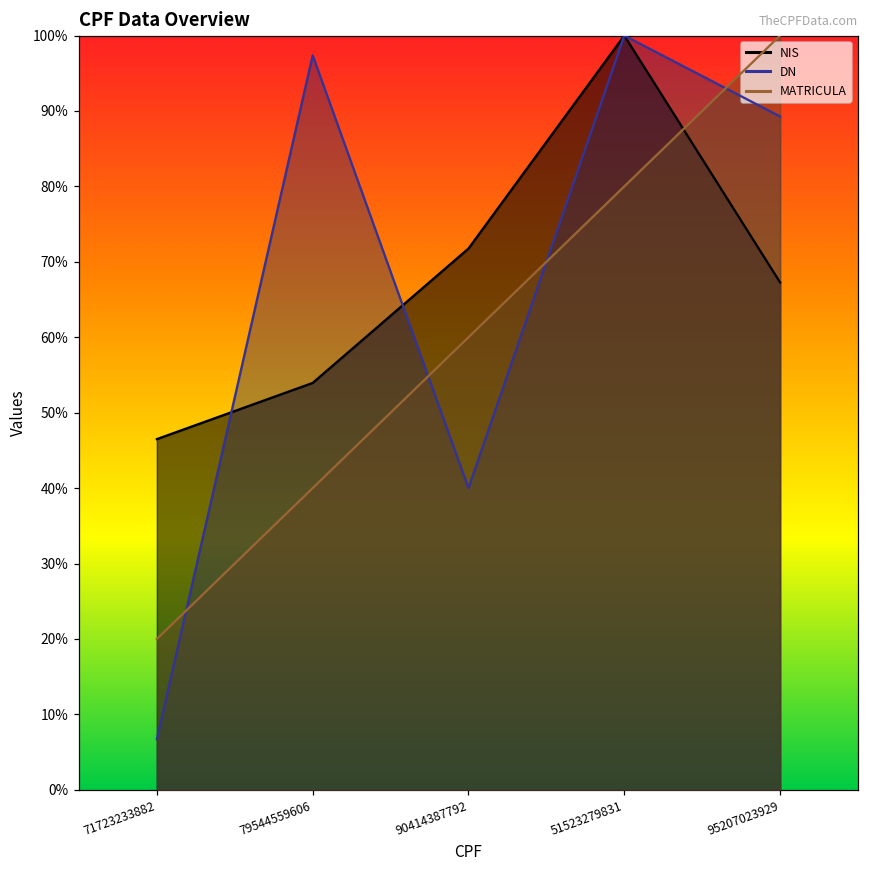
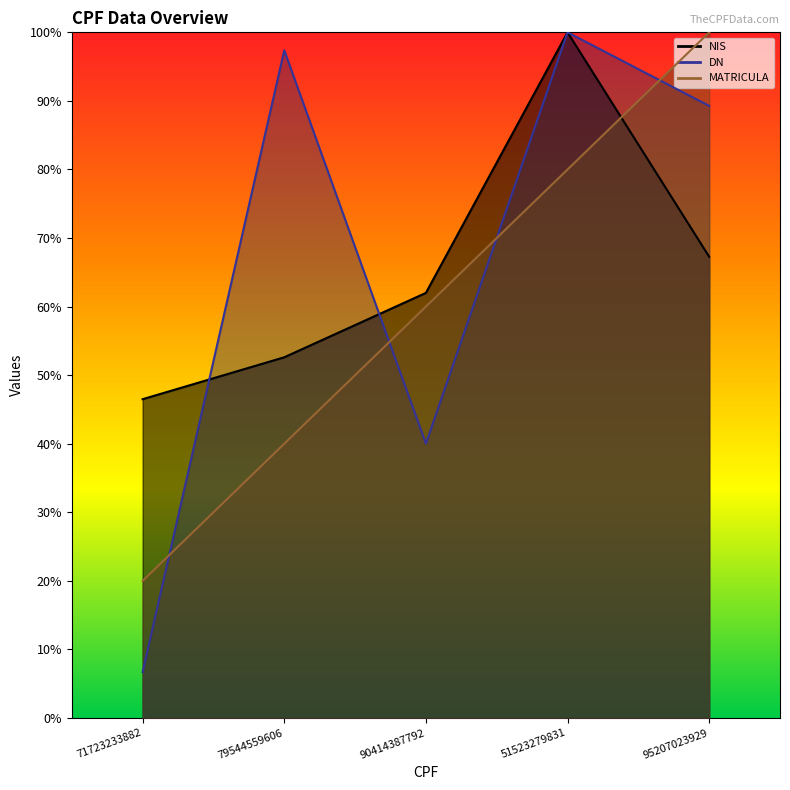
  {
    "NIS": {
      "71723233882": "46%",
-     "79544559606": "54%",
-     "90414387792": "72%",
+     "79544559606": "53%",
+     "90414387792": "62%",
      "95207023929": "67%"
    }
  }
